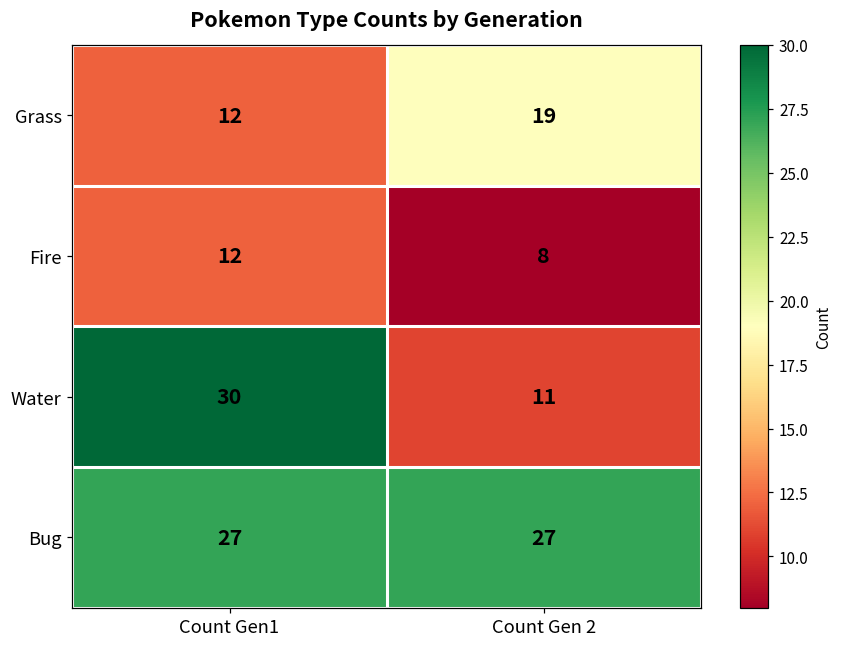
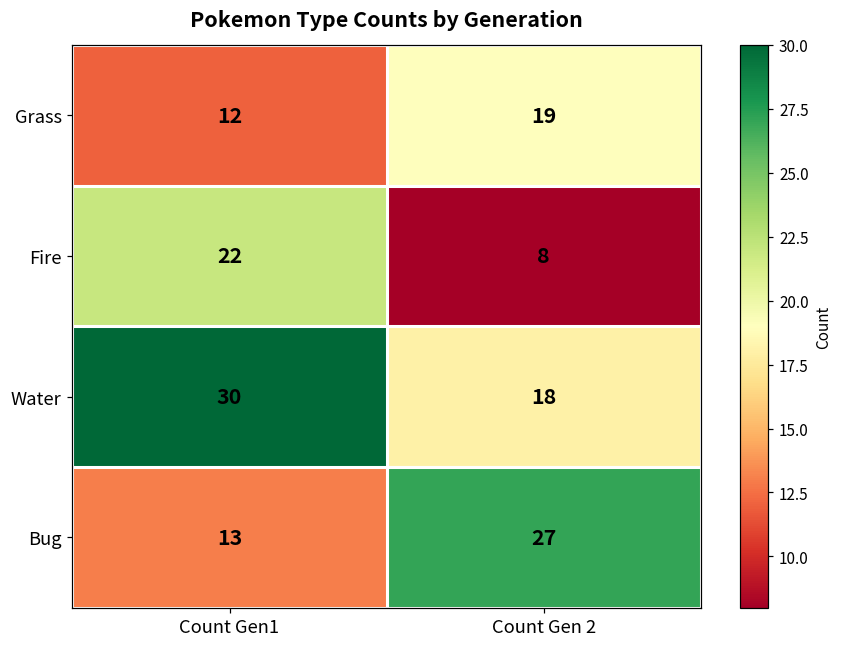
  {
    "Grass": {
      "Count Gen1": 12,
      "Count Gen 2": 19
    },
    "Fire": {
-     "Count Gen1": 12,
+     "Count Gen1": 22,
      "Count Gen 2": 8
    },
    "Water": {
      "Count Gen1": 30,
-     "Count Gen 2": 11
+     "Count Gen 2": 18
    },
    "Bug": {
-     "Count Gen1": 27,
+     "Count Gen1": 13,
      "Count Gen 2": 27
    }
  }
